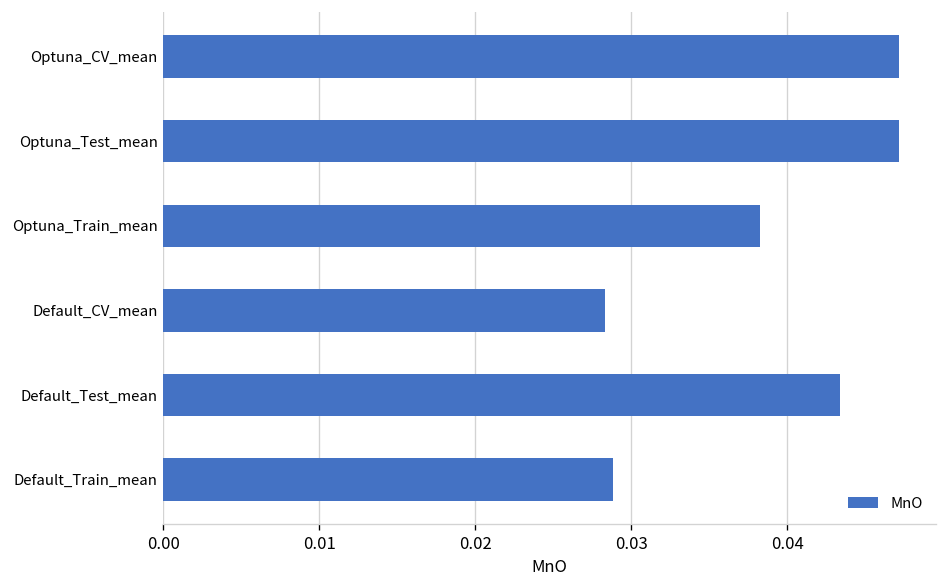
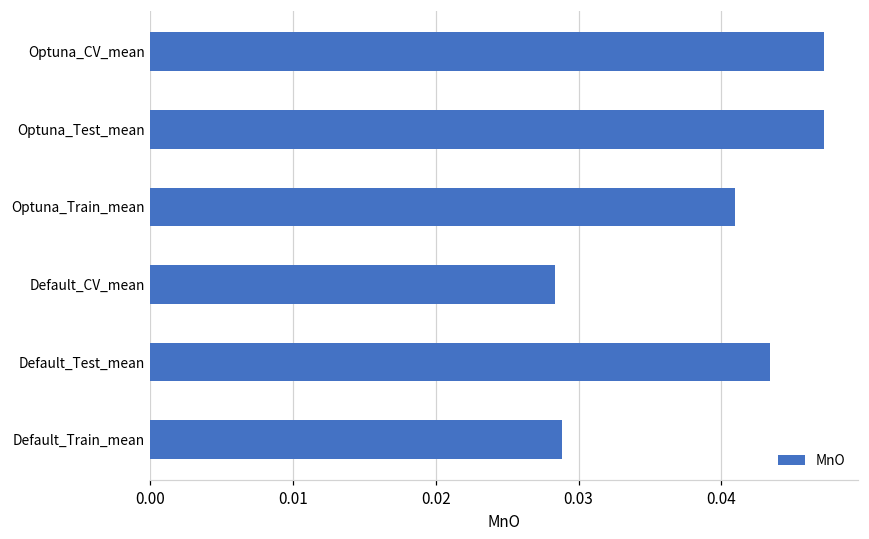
  {
    "Optuna_CV_mean": 0.0472,
    "Optuna_Test_mean": 0.0472,
-   "Optuna_Train_mean": 0.0383,
+   "Optuna_Train_mean": 0.0410,
    "Default_CV_mean": 0.0283,
    "Default_Test_mean": 0.0434,
    "Default_Train_mean": 0.0288
  }
